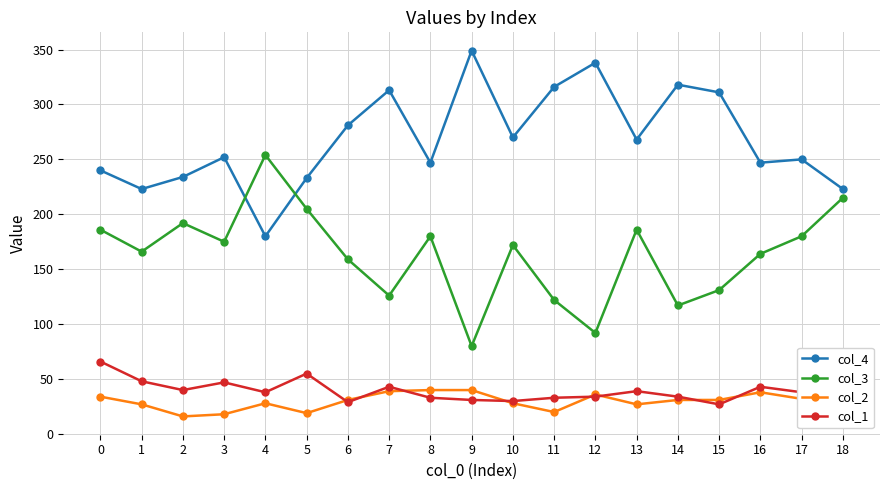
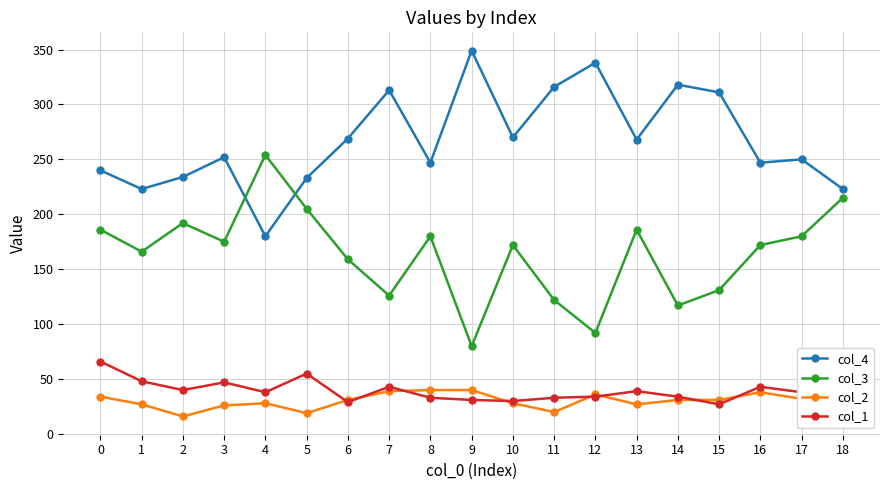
  {
    "col_4": {
      "0": 240,
      "1": 223,
      "2": 234,
      "3": 252,
      "4": 180,
      "5": 233,
-     "6": 281,
+     "6": 269,
      "7": 313,
      "8": 247,
      "9": 349,
      "10": 270,
      "11": 316,
      "12": 338,
      "13": 268,
      "14": 318,
      "15": 311,
      "16": 247,
      "17": 250,
      "18": 223
    },
    "col_3": {
      "0": 186,
      "1": 166,
      "2": 192,
      "3": 175,
      "4": 254,
      "5": 205,
      "6": 159,
      "7": 126,
      "8": 180,
      "9": 80,
      "10": 172,
      "11": 122,
      "12": 92,
      "13": 186,
      "14": 117,
      "15": 131,
-     "16": 164,
+     "16": 172,
      "17": 180,
      "18": 215
    },
    "col_2": {
      "0": 34,
      "1": 27,
      "2": 16,
-     "3": 18,
+     "3": 26,
      "4": 28,
      "5": 19,
      "7": 39,
      "8": 40,
      "9": 40,
      "11": 20,
      "13": 27,
      "14": 31,
      "15": 31,
      "16": 38
    },
    "col_1": {
      "0": 66,
      "1": 48,
      "2": 40,
      "3": 47,
      "4": 38,
      "5": 55,
      "7": 43,
      "8": 33,
      "9": 31,
      "11": 33,
      "13": 39,
      "14": 34,
      "15": 27,
      "16": 43
    }
  }
